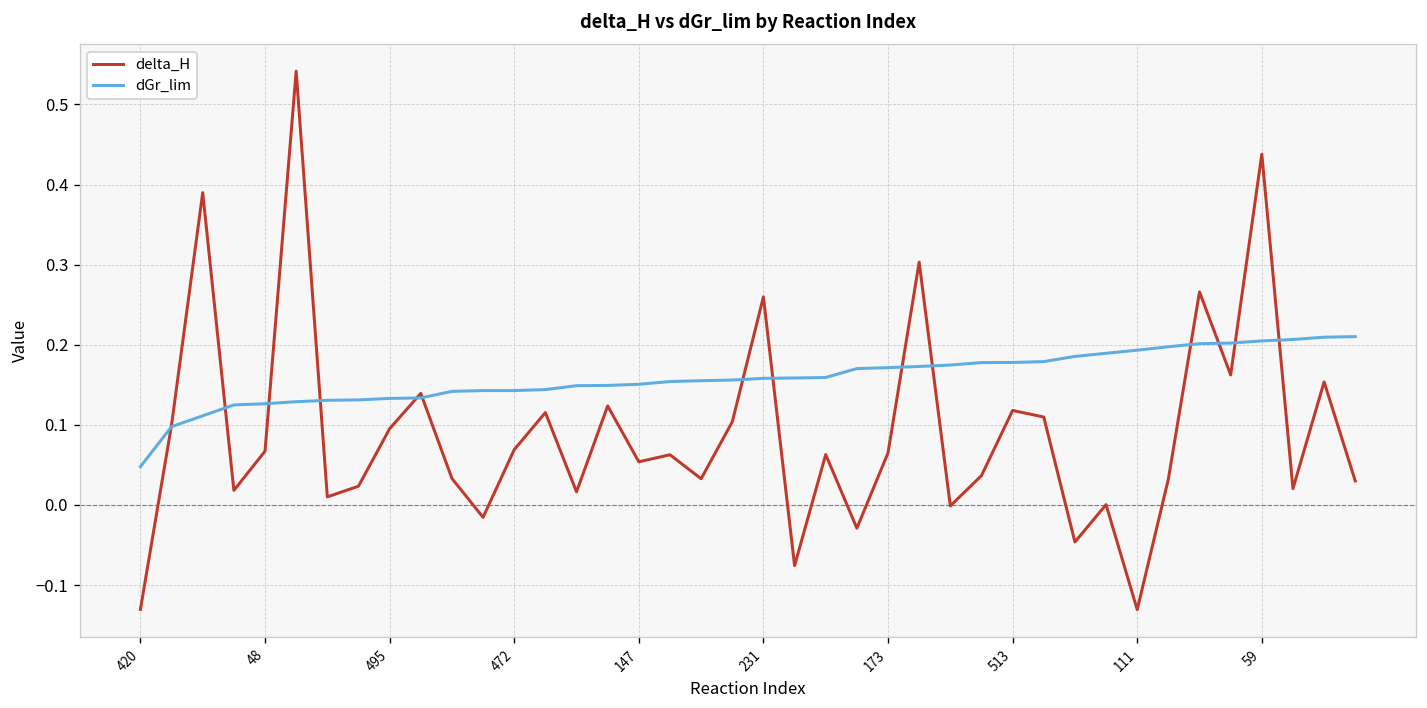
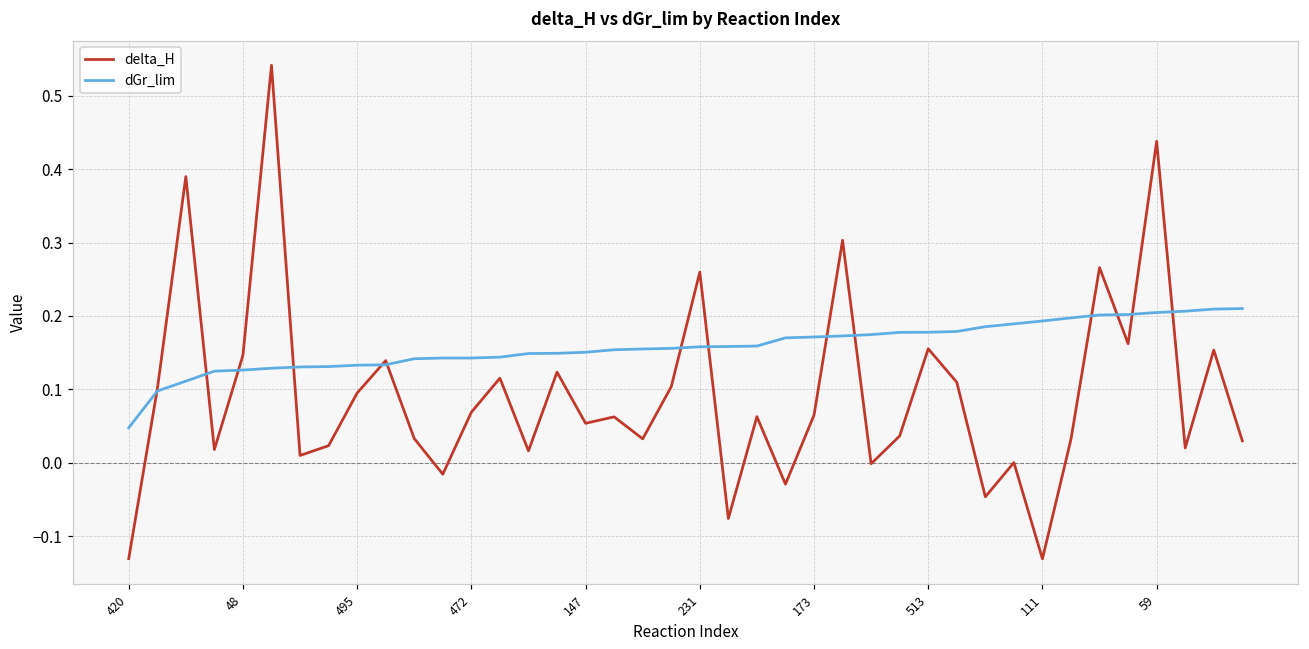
  {
    "delta_H": {
      "420": -0.13,
-     "48": 0.07,
+     "48": 0.15,
      "495": 0.10,
      "472": 0.07,
      "147": 0.05,
      "231": 0.26,
      "173": 0.06,
-     "513": 0.12,
+     "513": 0.16,
      "111": -0.13,
      "59": 0.44
    },
    "dGr_lim": {
      "420": 0.05,
      "48": 0.13,
      "495": 0.13,
      "472": 0.14,
      "147": 0.15,
      "231": 0.16,
      "173": 0.17,
      "513": 0.18,
      "111": 0.19,
      "59": 0.20
    }
  }
